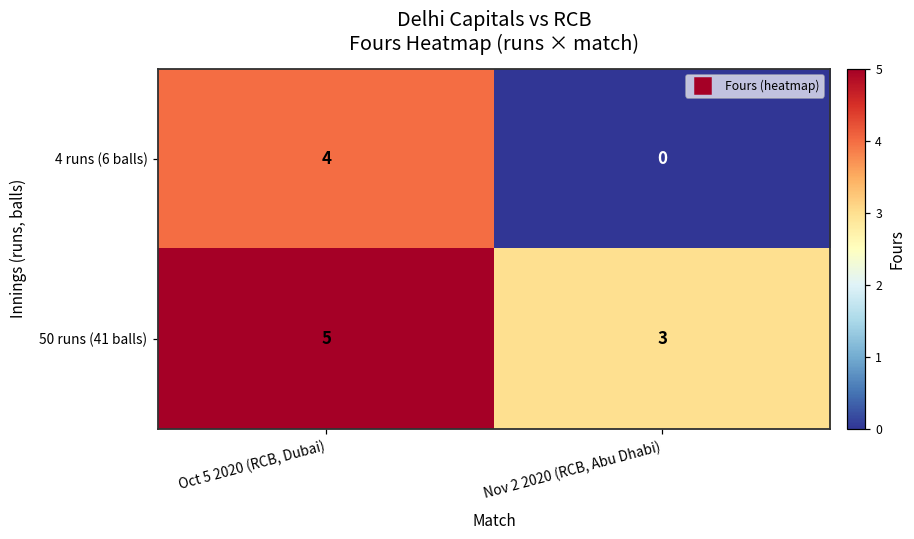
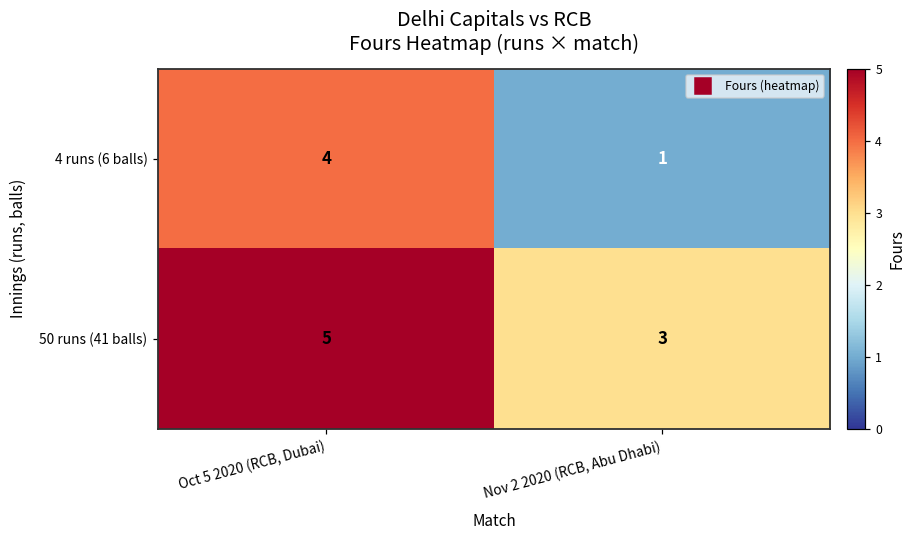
  {
    "4 runs (6 balls)": {
      "Oct 5 2020 (RCB, Dubai)": 4,
-     "Nov 2 2020 (RCB, Abu Dhabi)": 0
+     "Nov 2 2020 (RCB, Abu Dhabi)": 1
    },
    "50 runs (41 balls)": {
      "Oct 5 2020 (RCB, Dubai)": 5,
      "Nov 2 2020 (RCB, Abu Dhabi)": 3
    }
  }
